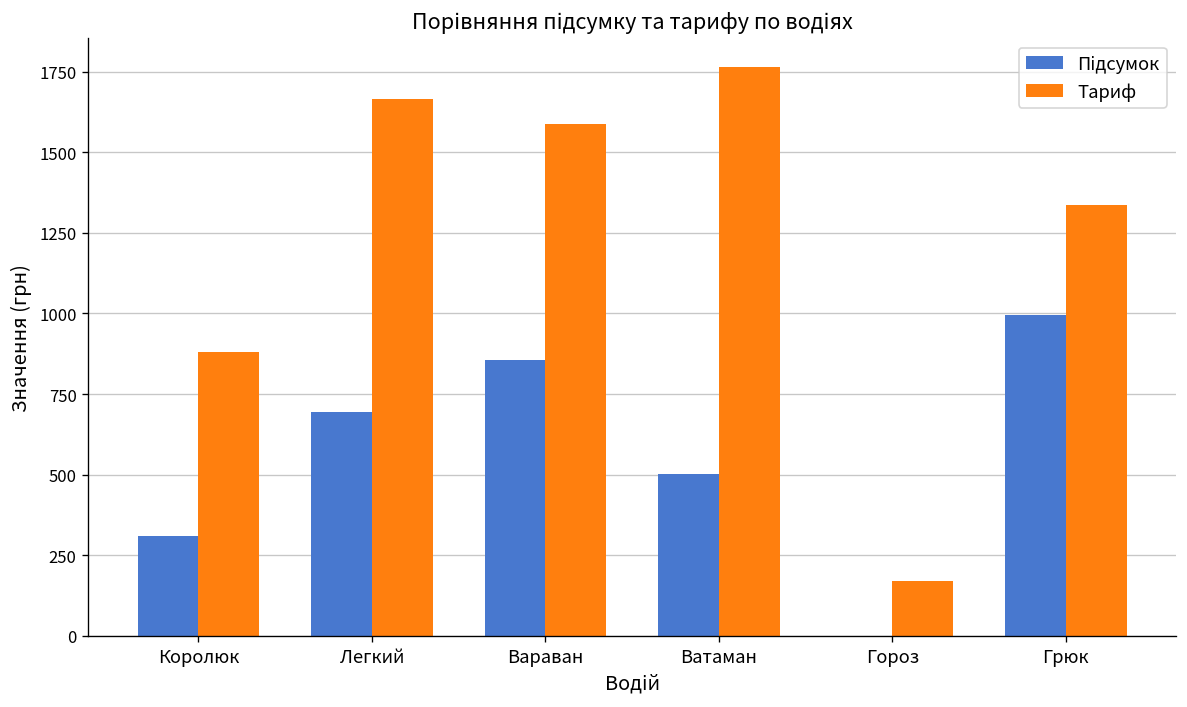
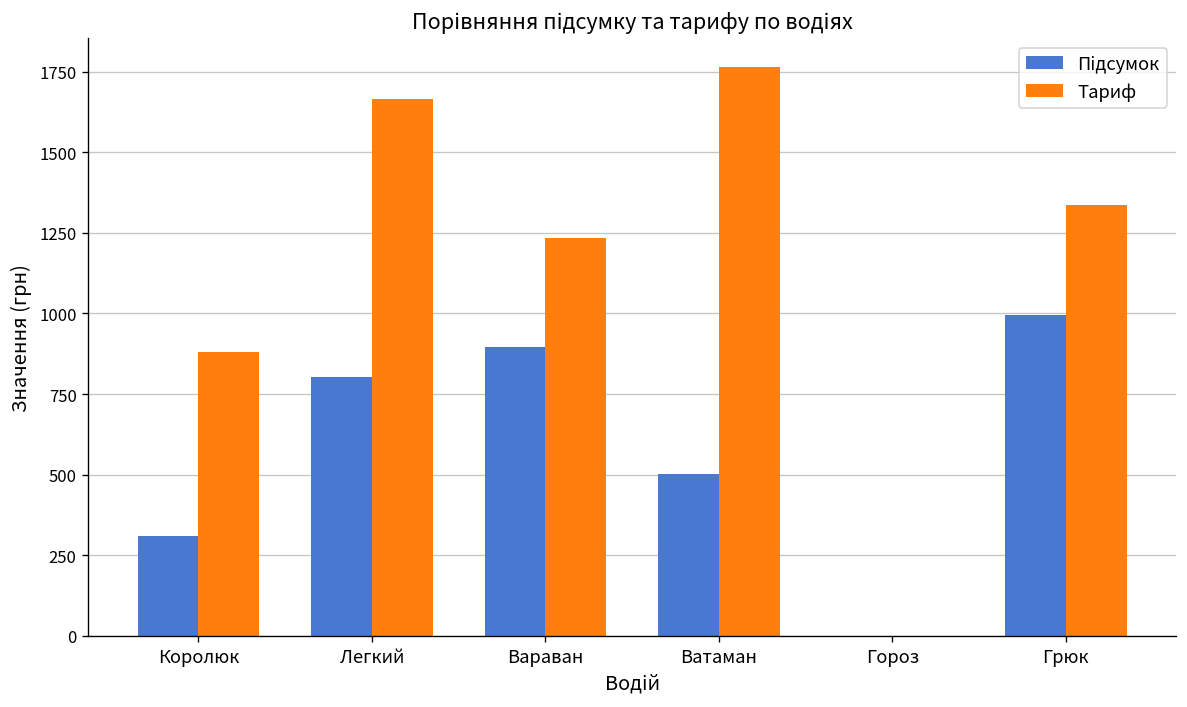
  {
    "Підсумок": {
      "Королюк": 310,
-     "Легкий": 690,
-     "Вараван": 860,
+     "Легкий": 800,
+     "Вараван": 900,
      "Ватаман": 500,
      "Гороз": 0,
      "Грюк": 1000
    },
    "Тариф": {
      "Королюк": 880,
      "Легкий": 1670,
-     "Вараван": 1590,
+     "Вараван": 1230,
      "Ватаман": 1770,
-     "Гороз": 170,
+     "Гороз": 0,
      "Грюк": 1330
    }
  }
